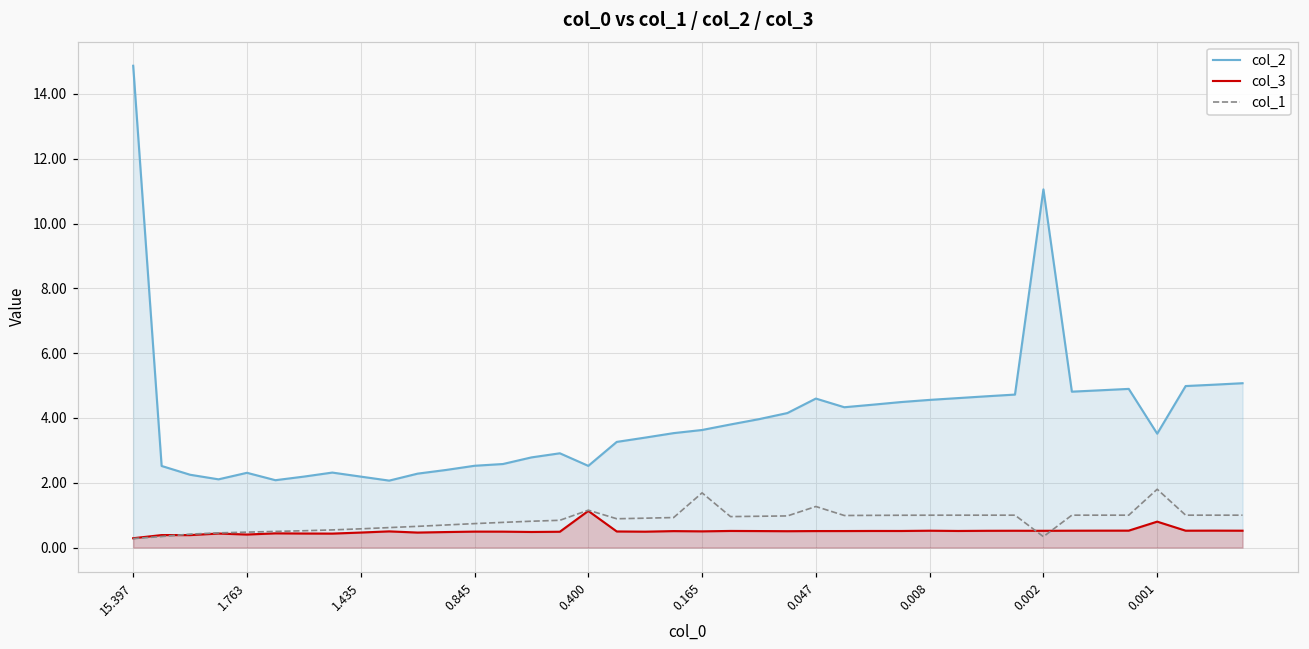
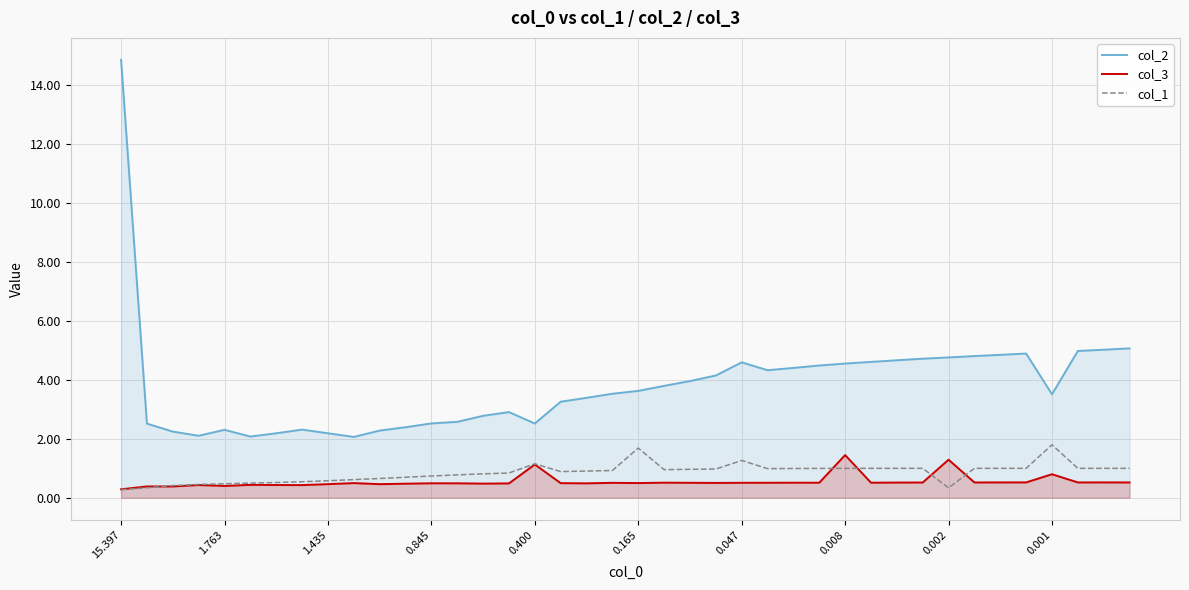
  {
    "col_2": {
      "15.397": 14.9,
      "1.763": 2.3,
      "1.435": 2.2,
      "0.845": 2.5,
      "0.400": 2.5,
      "0.165": 3.6,
      "0.047": 4.6,
      "0.008": 4.6,
-     "0.002": 11.1,
+     "0.002": 4.8,
      "0.001": 3.5
    },
    "col_3": {
      "1.435": 0.5,
      "0.845": 0.5,
      "0.165": 0.5,
      "0.047": 0.5,
-     "0.008": 0.5,
-     "0.002": 0.5,
+     "0.008": 1.5,
+     "0.002": 1.3,
      "0.001": 0.8
    },
    "col_1": {
      "1.435": 0.6,
      "0.845": 0.7,
      "0.165": 1.7,
      "0.047": 1.3,
      "0.008": 1.0,
      "0.002": 0.3,
      "0.001": 1.8
    }
  }
